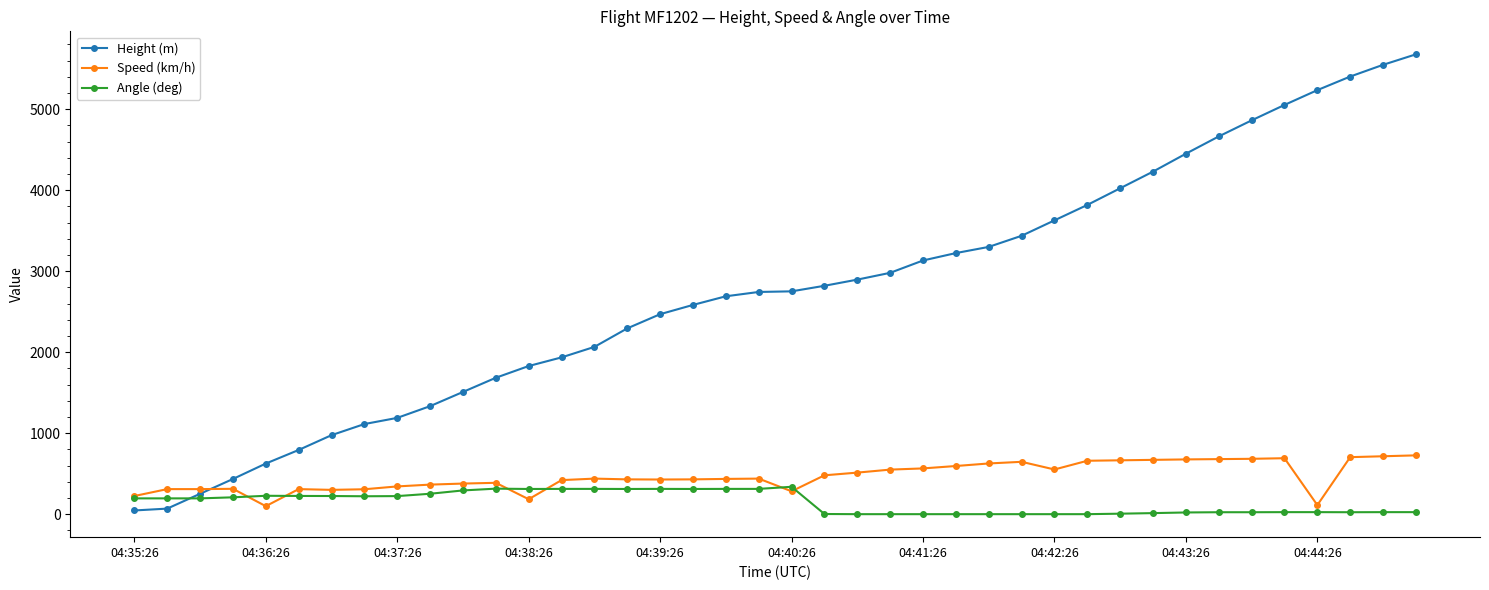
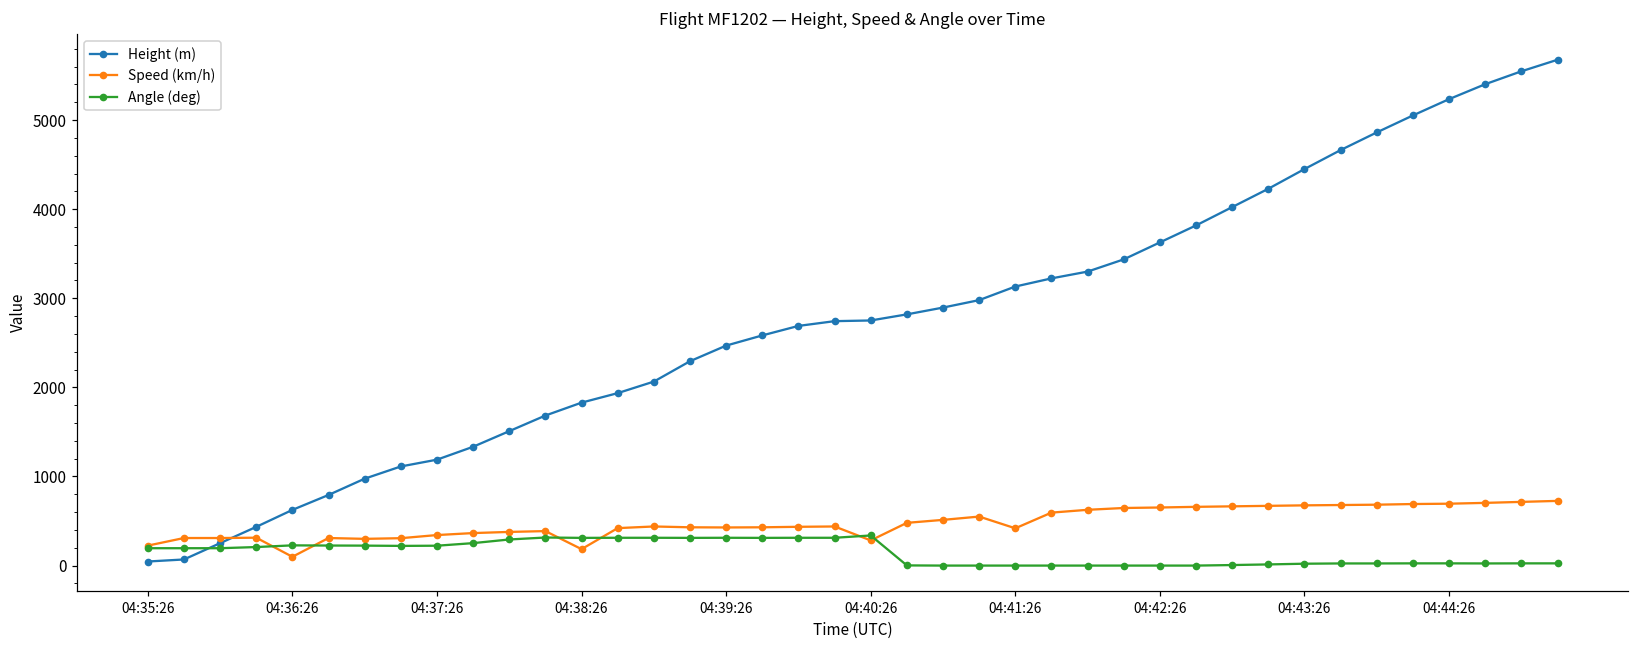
  {
    "Height (m)": {
      "04:35:26": 0,
      "04:36:26": 600,
      "04:37:26": 1200,
      "04:38:26": 1800,
      "04:39:26": 2500,
      "04:40:26": 2800,
      "04:41:26": 3100,
      "04:42:26": 3600,
      "04:43:26": 4500,
      "04:44:26": 5200
    },
    "Speed (km/h)": {
      "04:36:26": 100,
      "04:37:26": 300,
      "04:38:26": 200,
      "04:39:26": 400,
      "04:40:26": 300,
-     "04:41:26": 600,
-     "04:42:26": 600,
+     "04:41:26": 400,
+     "04:42:26": 700,
      "04:43:26": 700,
-     "04:44:26": 100
+     "04:44:26": 700
    },
    "Angle (deg)": {
      "04:36:26": 200,
      "04:37:26": 200,
      "04:38:26": 300,
      "04:39:26": 300,
      "04:40:26": 300,
      "04:41:26": 0,
      "04:42:26": 0,
      "04:43:26": 0,
      "04:44:26": 0
    }
  }
